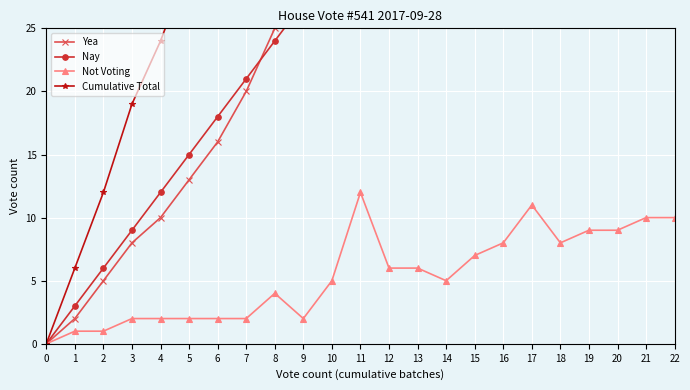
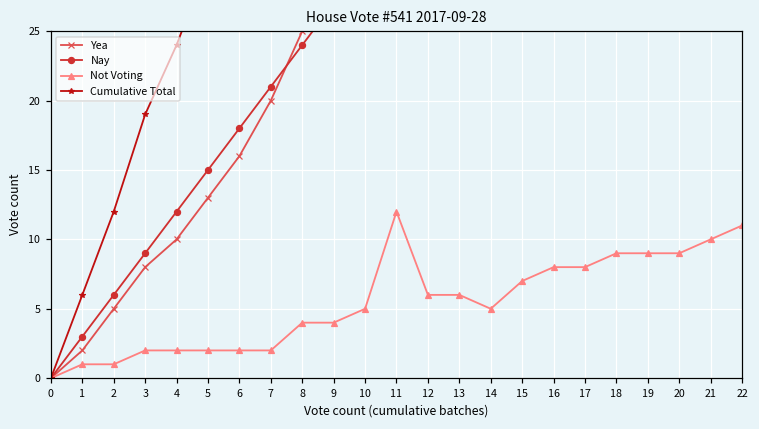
  {
    "Not Voting": {
      "1": 1,
      "2": 1,
      "3": 2,
      "4": 2,
      "5": 2,
      "6": 2,
      "7": 2,
      "8": 4,
-     "9": 2,
+     "9": 4,
      "10": 5,
      "11": 12,
      "12": 6,
      "13": 6,
      "14": 5,
      "15": 7,
      "16": 8,
-     "17": 11,
-     "18": 8,
+     "17": 8,
+     "18": 9,
      "19": 9,
      "20": 9,
      "21": 10,
-     "22": 10
+     "22": 11
    }
  }
